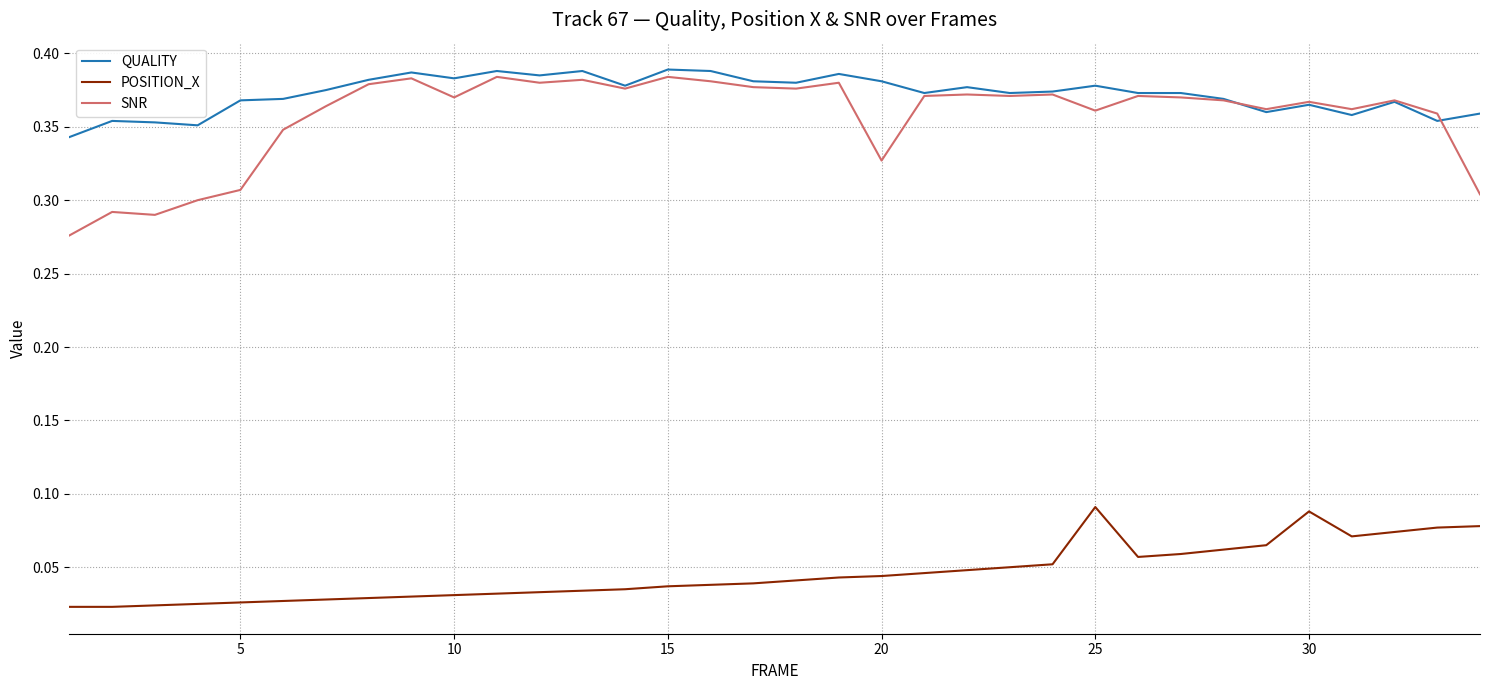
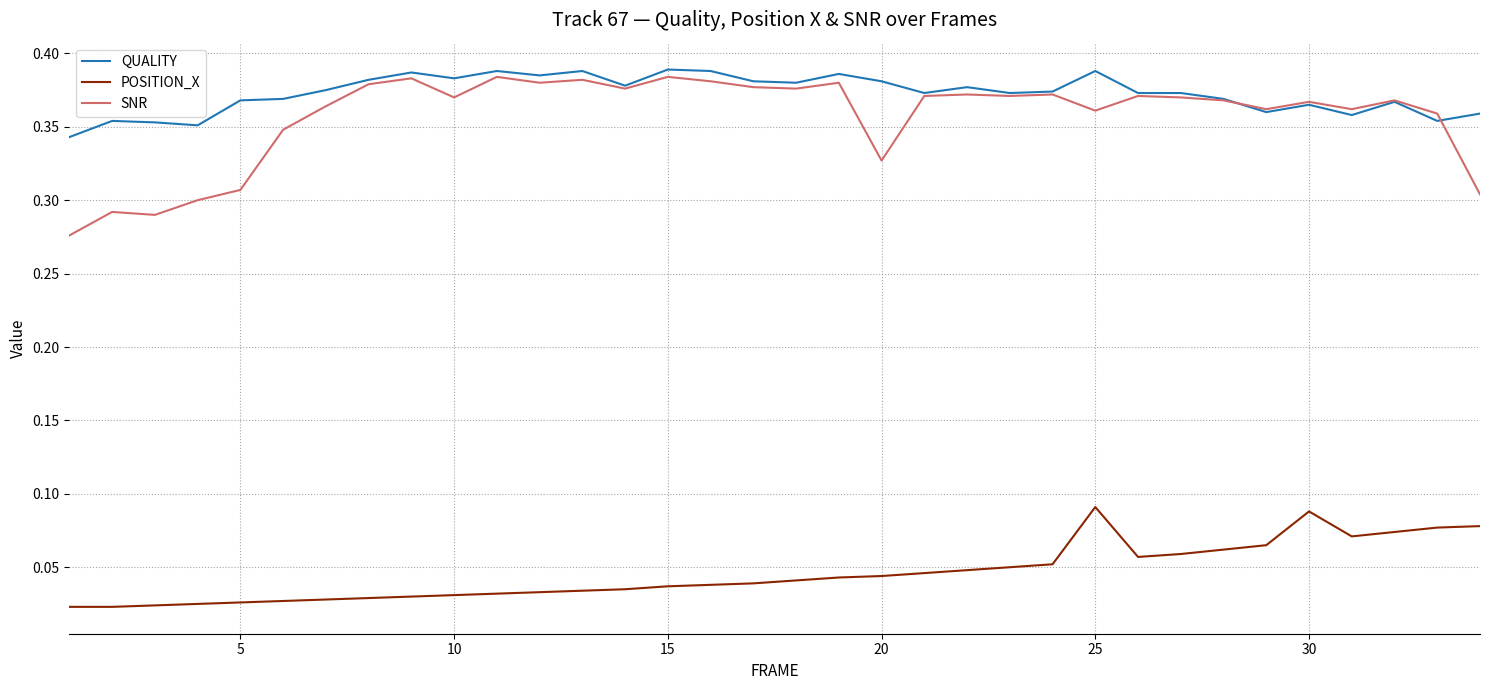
  {
    "QUALITY": {
      "5": 0.368,
      "10": 0.383,
      "15": 0.389,
      "20": 0.381,
-     "25": 0.378,
+     "25": 0.388,
      "30": 0.365
    },
    "POSITION_X": {
      "5": 0.026,
      "10": 0.031,
      "15": 0.037,
      "20": 0.044,
      "25": 0.091,
      "30": 0.088
    },
    "SNR": {
      "5": 0.307,
      "10": 0.370,
      "15": 0.384,
      "20": 0.327,
      "25": 0.361,
      "30": 0.367
    }
  }
